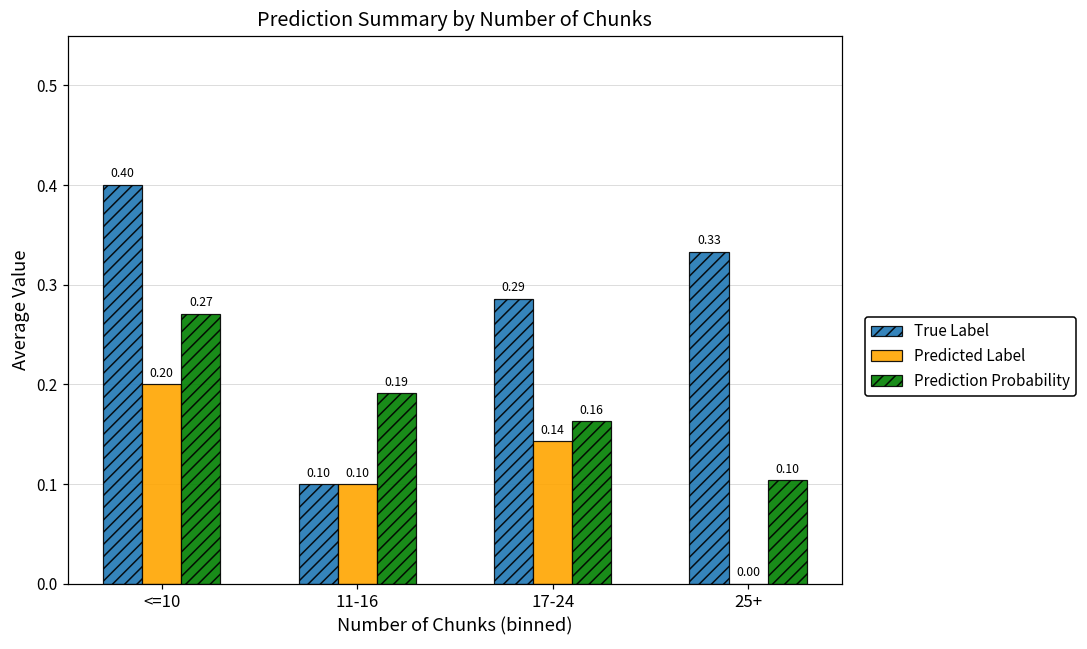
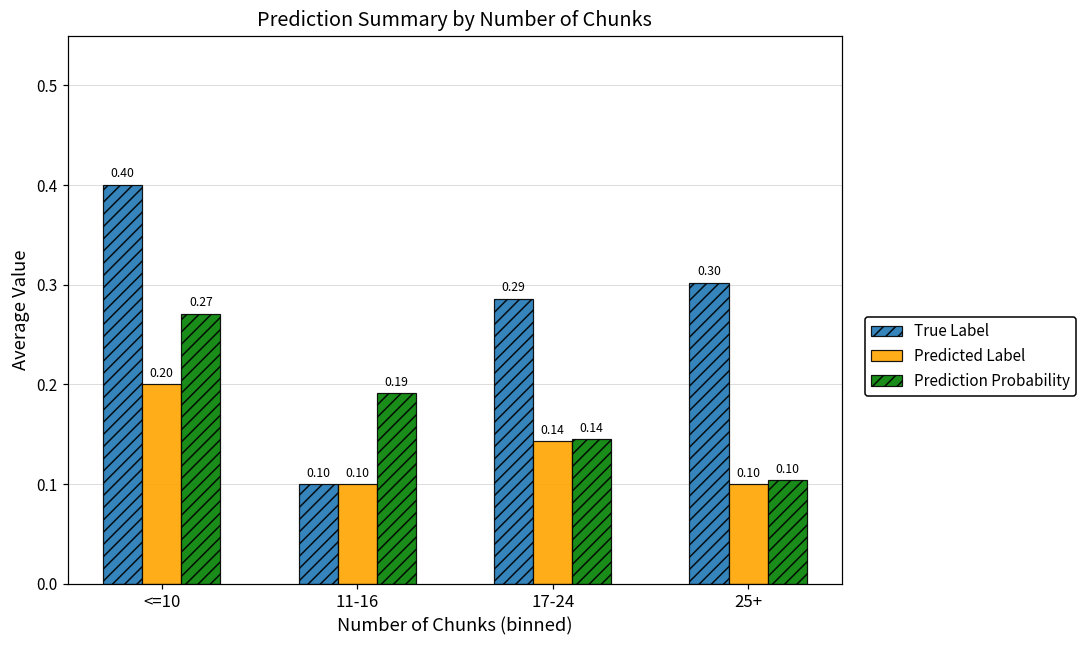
  {
    "True Label": {
      "<=10": 0.40,
      "11-16": 0.10,
      "17-24": 0.29,
-     "25+": 0.33
+     "25+": 0.30
    },
    "Predicted Label": {
      "<=10": 0.20,
      "11-16": 0.10,
      "17-24": 0.14,
-     "25+": 0.00
+     "25+": 0.10
    },
    "Prediction Probability": {
      "<=10": 0.27,
      "11-16": 0.19,
-     "17-24": 0.16,
+     "17-24": 0.14,
      "25+": 0.10
    }
  }
